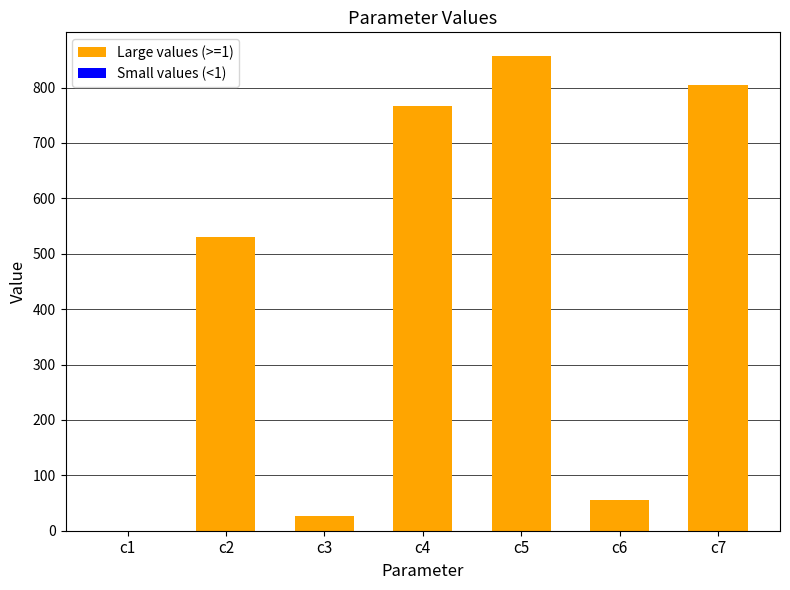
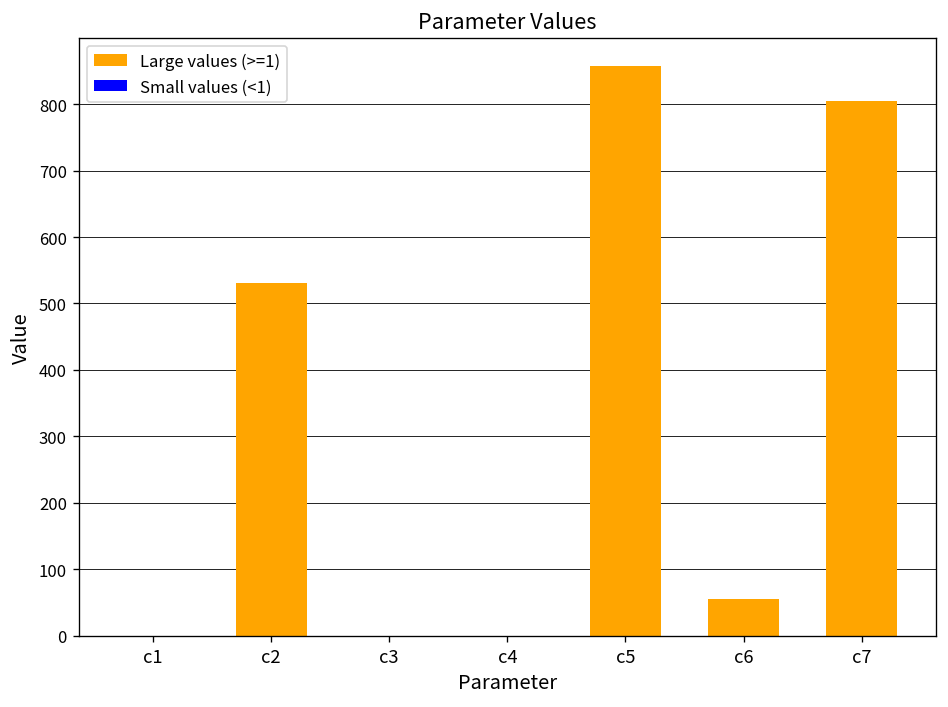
  {
    "c2": 530,
-   "c3": 30,
-   "c4": 770,
+   "c3": 0,
+   "c4": 0,
    "c5": 860,
    "c6": 60,
    "c7": 800
  }
